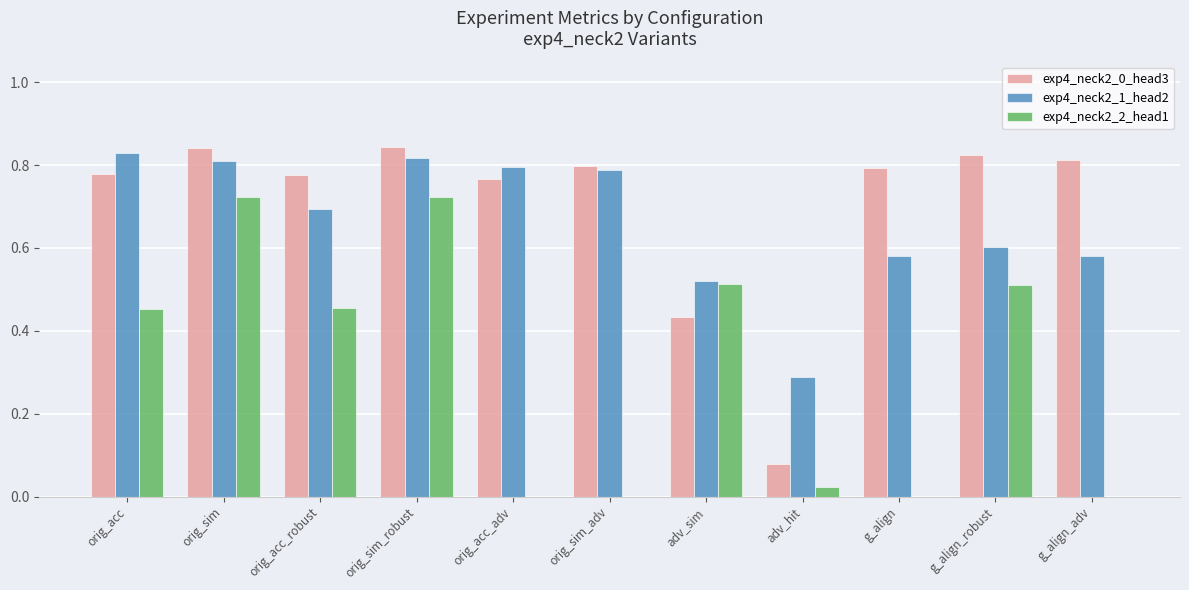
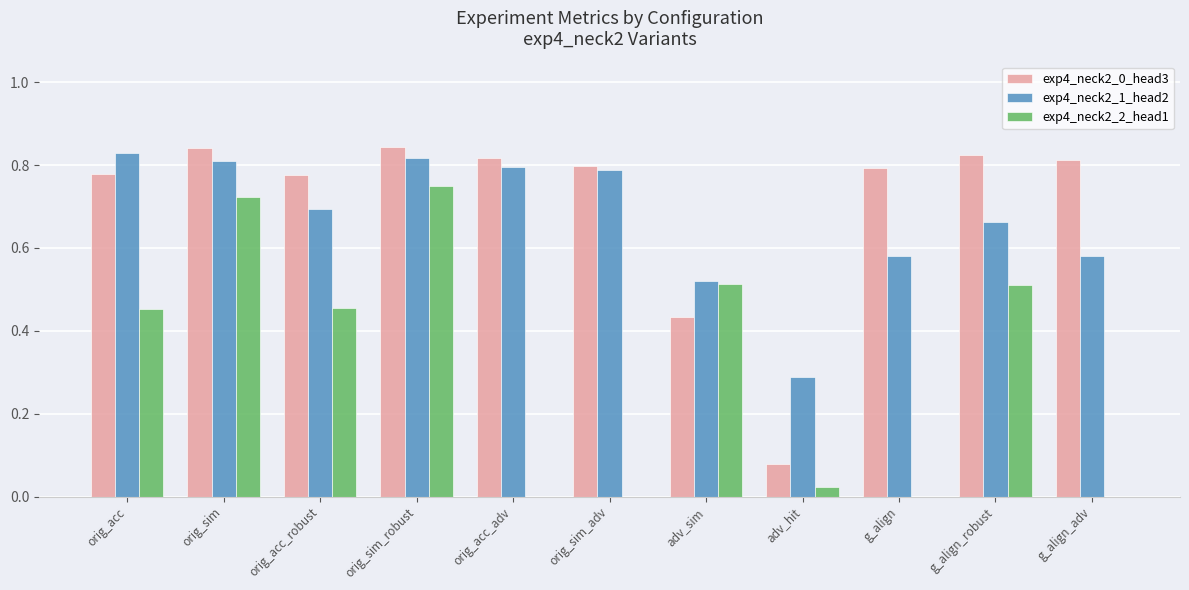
  {
    "exp4_neck2_0_head3": {
      "orig_acc": 0.78,
      "orig_sim": 0.84,
      "orig_acc_robust": 0.78,
      "orig_sim_robust": 0.84,
-     "orig_acc_adv": 0.77,
+     "orig_acc_adv": 0.82,
      "orig_sim_adv": 0.80,
      "adv_sim": 0.43,
      "adv_hit": 0.08,
      "g_align": 0.79,
      "g_align_robust": 0.82,
      "g_align_adv": 0.81
    },
    "exp4_neck2_1_head2": {
      "orig_acc": 0.83,
      "orig_sim": 0.81,
      "orig_acc_robust": 0.69,
      "orig_sim_robust": 0.82,
      "orig_acc_adv": 0.79,
      "orig_sim_adv": 0.79,
      "adv_sim": 0.52,
      "adv_hit": 0.29,
      "g_align": 0.58,
-     "g_align_robust": 0.60,
+     "g_align_robust": 0.66,
      "g_align_adv": 0.58
    },
    "exp4_neck2_2_head1": {
      "orig_acc": 0.45,
      "orig_sim": 0.72,
      "orig_acc_robust": 0.45,
-     "orig_sim_robust": 0.72,
+     "orig_sim_robust": 0.75,
      "orig_acc_adv": 0.00,
      "orig_sim_adv": 0.00,
      "adv_sim": 0.51,
      "adv_hit": 0.02,
      "g_align": 0.00,
      "g_align_robust": 0.51,
      "g_align_adv": 0.00
    }
  }
